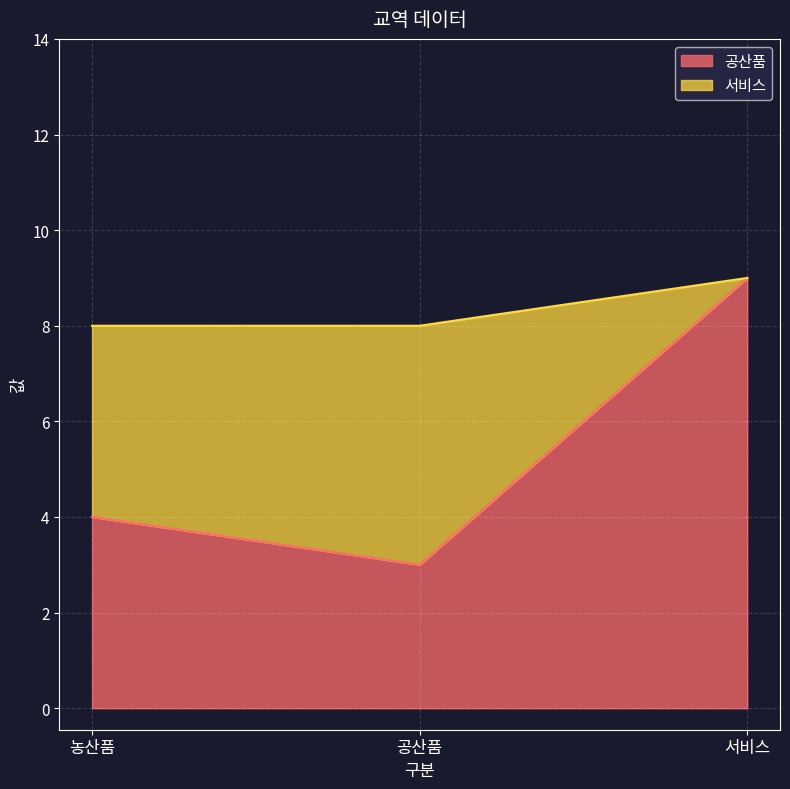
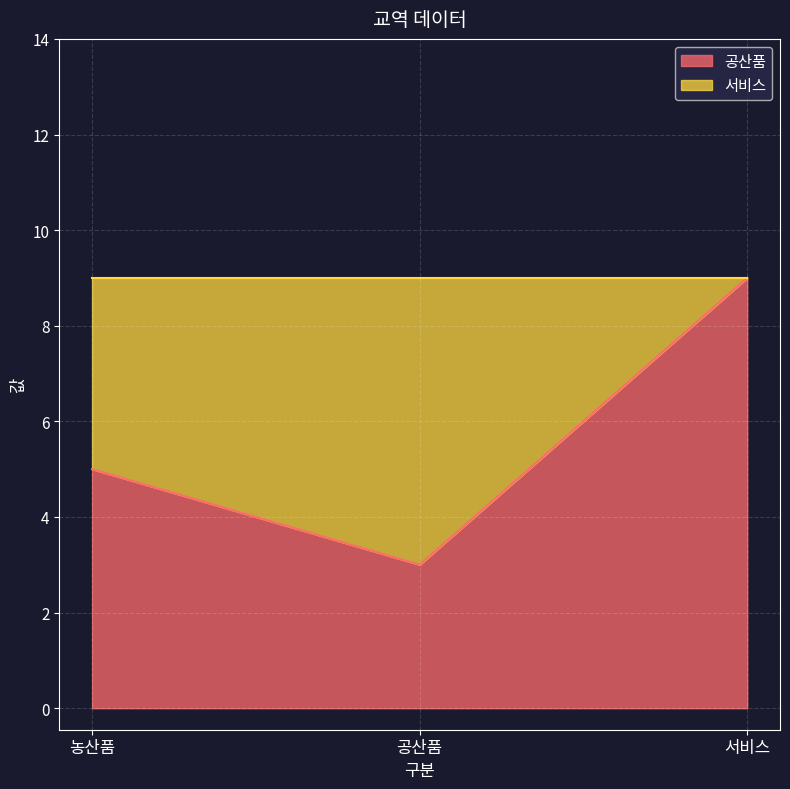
  {
    "공산품": {
-     "농산품": 4,
+     "농산품": 5,
      "공산품": 3
    },
    "서비스": {
-     "공산품": 5
+     "공산품": 6
    }
  }
